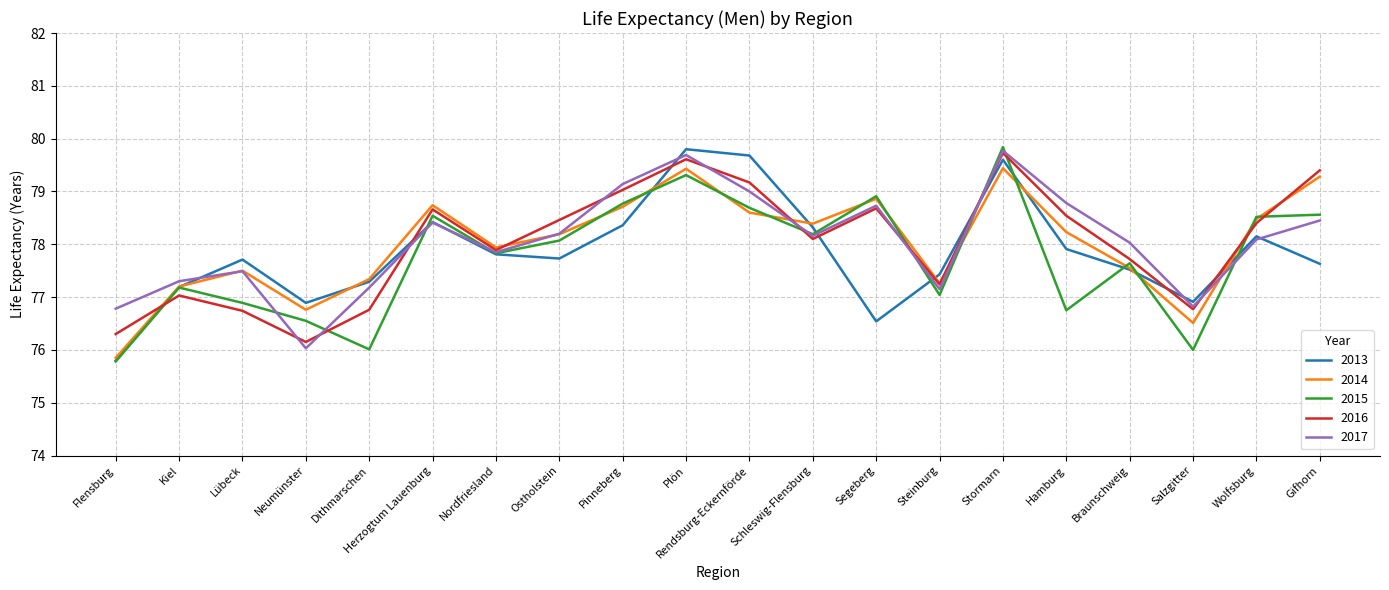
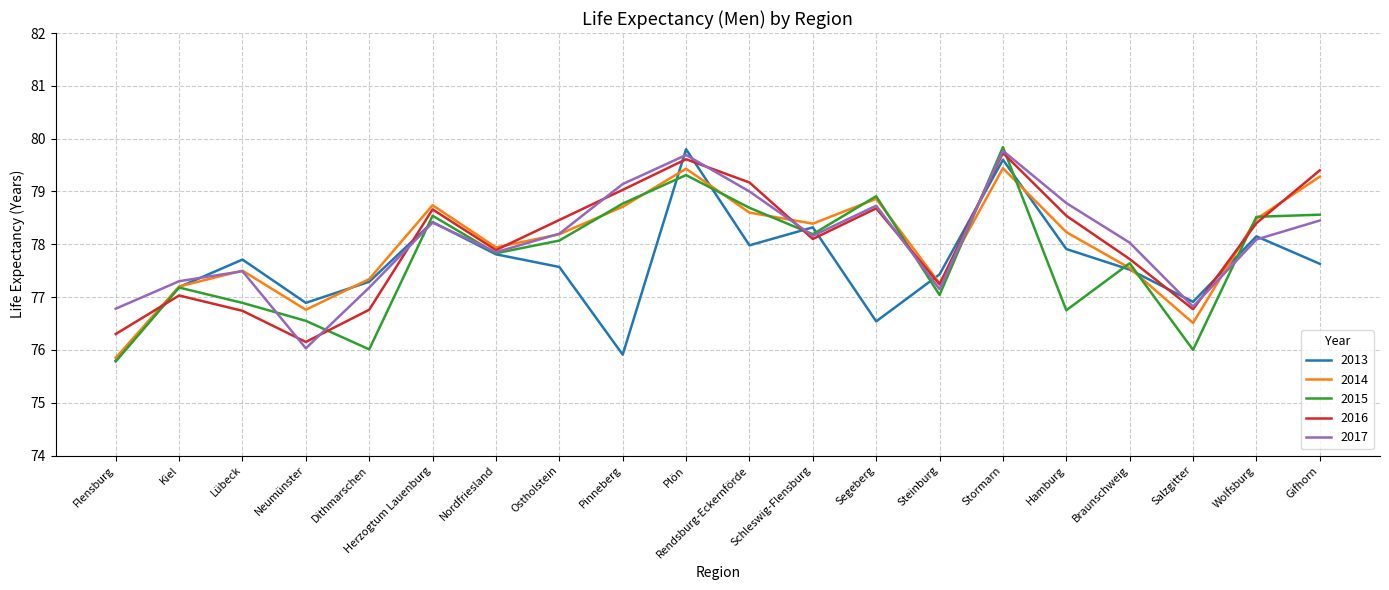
  {
    "2013": {
      "Lübeck": 77.7,
      "Neumünster": 76.9,
      "Dithmarschen": 77.3,
-     "Ostholstein": 77.7,
-     "Pinneberg": 78.4,
+     "Ostholstein": 77.6,
+     "Pinneberg": 75.9,
      "Plön": 79.8,
-     "Rendsburg-Eckernförde": 79.7,
+     "Rendsburg-Eckernförde": 78.0,
      "Schleswig-Flensburg": 78.3,
      "Segeberg": 76.5,
      "Steinburg": 77.4,
      "Stormarn": 79.6,
      "Hamburg": 77.9,
      "Salzgitter": 76.9,
      "Wolfsburg": 78.2,
      "Gifhorn": 77.6
    },
    "2014": {
      "Flensburg": 75.9,
      "Neumünster": 76.8,
      "Dithmarschen": 77.3,
      "Herzogtum Lauenburg": 78.7,
      "Nordfriesland": 77.9,
      "Pinneberg": 78.7,
      "Plön": 79.4,
      "Rendsburg-Eckernförde": 78.6,
      "Schleswig-Flensburg": 78.4,
      "Segeberg": 78.9,
      "Stormarn": 79.4,
      "Hamburg": 78.2,
      "Salzgitter": 76.5,
      "Gifhorn": 79.3
    },
    "2015": {
      "Lübeck": 76.9,
      "Neumünster": 76.6,
      "Dithmarschen": 76.0,
      "Herzogtum Lauenburg": 78.5,
      "Ostholstein": 78.1,
      "Pinneberg": 78.8,
      "Plön": 79.3,
      "Rendsburg-Eckernförde": 78.7,
      "Segeberg": 78.9,
      "Steinburg": 77.0,
      "Stormarn": 79.8,
      "Hamburg": 76.8,
      "Braunschweig": 77.6,
      "Salzgitter": 76.0,
      "Gifhorn": 78.6
    },
    "2016": {
      "Flensburg": 76.3,
      "Kiel": 77.0,
      "Lübeck": 76.7,
      "Neumünster": 76.2,
      "Dithmarschen": 76.8,
      "Herzogtum Lauenburg": 78.7,
      "Ostholstein": 78.5,
      "Pinneberg": 79.0,
      "Plön": 79.6,
      "Rendsburg-Eckernförde": 79.2,
      "Schleswig-Flensburg": 78.1,
      "Segeberg": 78.7,
      "Hamburg": 78.5,
      "Braunschweig": 77.7,
      "Salzgitter": 76.8,
      "Wolfsburg": 78.4,
      "Gifhorn": 79.4
    },
    "2017": {
      "Flensburg": 76.8,
      "Kiel": 77.3,
      "Neumünster": 76.0,
      "Dithmarschen": 77.2,
      "Pinneberg": 79.1,
      "Plön": 79.7,
      "Rendsburg-Eckernförde": 79.0,
      "Segeberg": 78.7,
      "Steinburg": 77.2,
      "Hamburg": 78.8,
      "Braunschweig": 78.0,
      "Salzgitter": 76.8,
      "Wolfsburg": 78.1,
      "Gifhorn": 78.5
    }
  }
